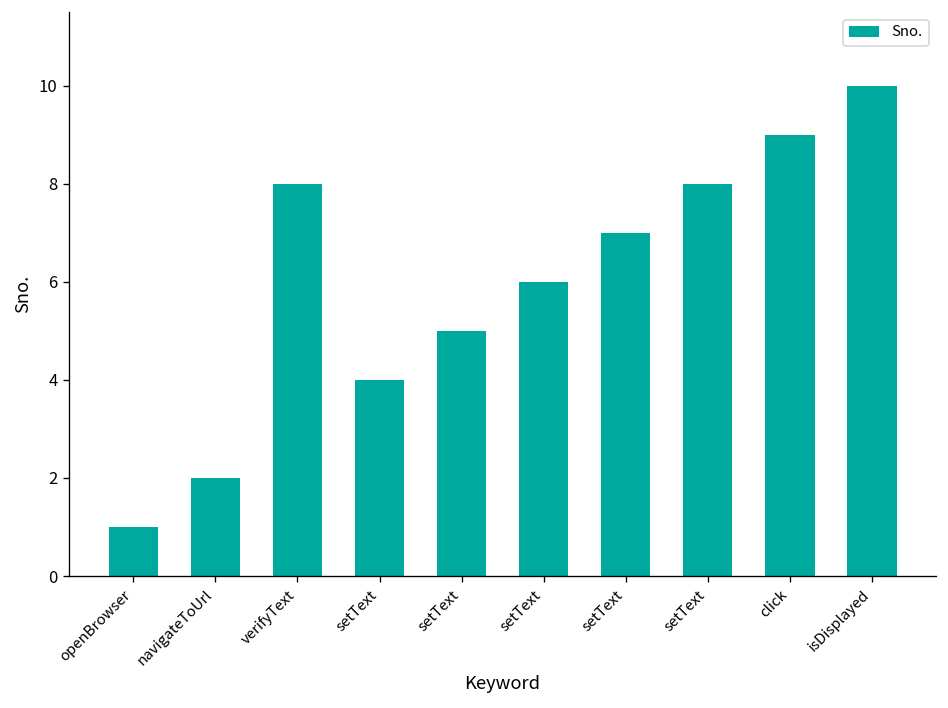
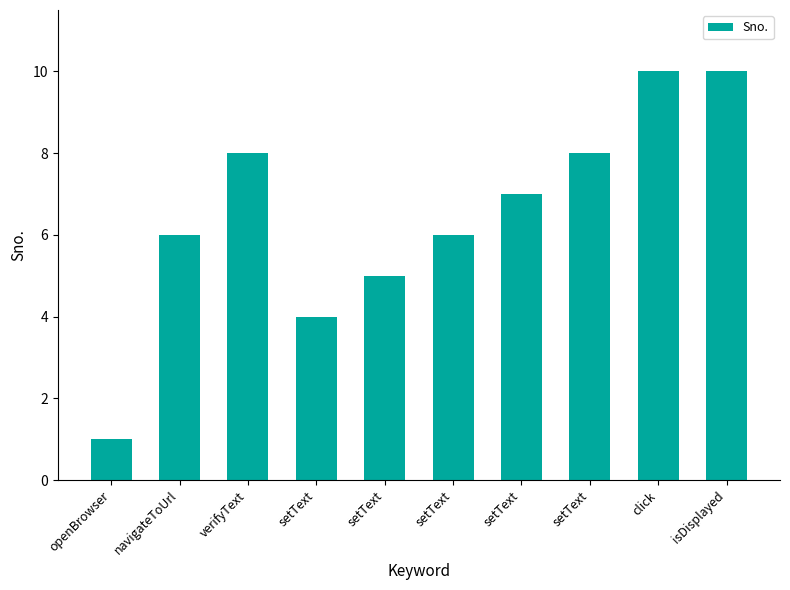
  {
    "openBrowser": 1,
-   "navigateToUrl": 2,
+   "navigateToUrl": 6,
    "verifyText": 8,
-   "click": 9,
+   "click": 10,
    "isDisplayed": 10
  }
